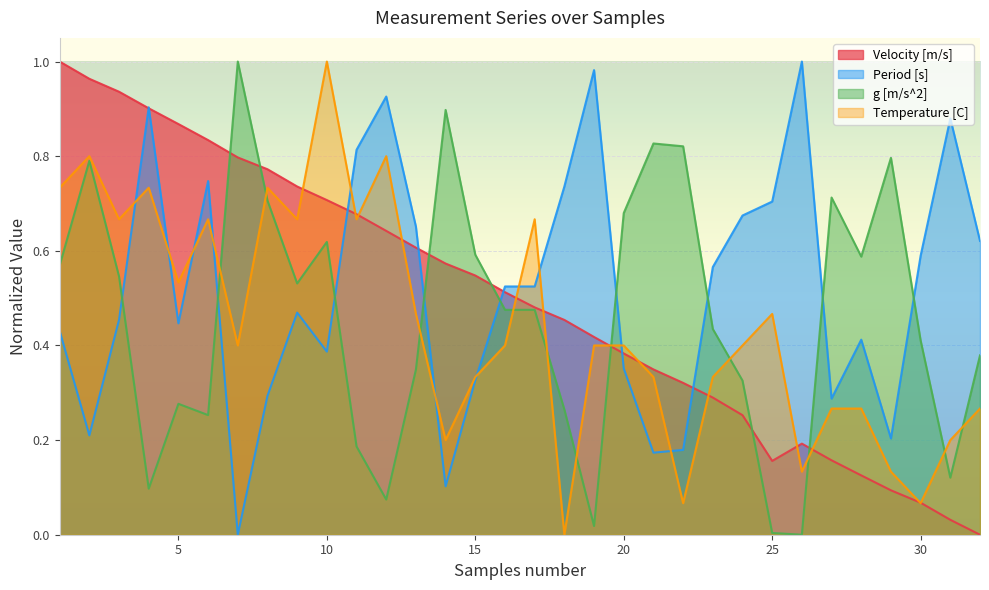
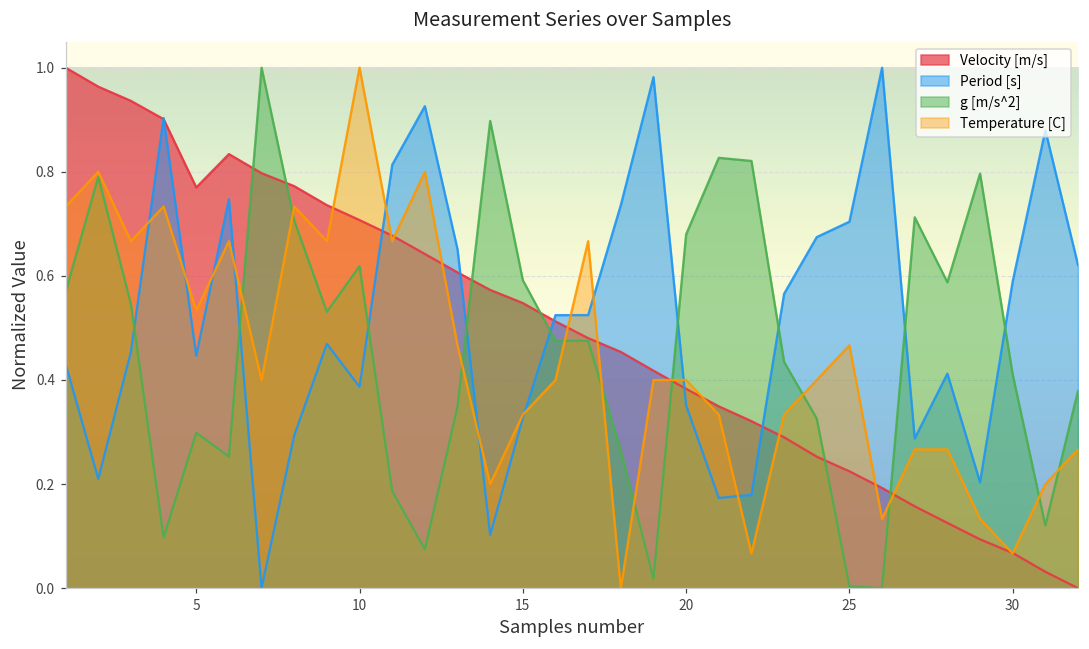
  {
    "Velocity [m/s]": {
-     "5": 0.87,
+     "5": 0.77,
      "10": 0.71,
      "15": 0.55,
      "20": 0.38,
-     "25": 0.16
+     "25": 0.22
    },
    "Period [s]": {
      "5": 0.45,
      "10": 0.39,
      "15": 0.33,
      "20": 0.35,
      "25": 0.70,
      "30": 0.59
    },
    "g [m/s^2]": {
-     "5": 0.28,
+     "5": 0.30,
      "10": 0.62,
      "15": 0.59,
      "20": 0.68,
      "25": 0.00,
      "30": 0.41
    },
    "Temperature [C]": {
      "5": 0.53,
      "10": 1.00,
      "15": 0.33,
      "20": 0.40,
      "25": 0.47
    }
  }
